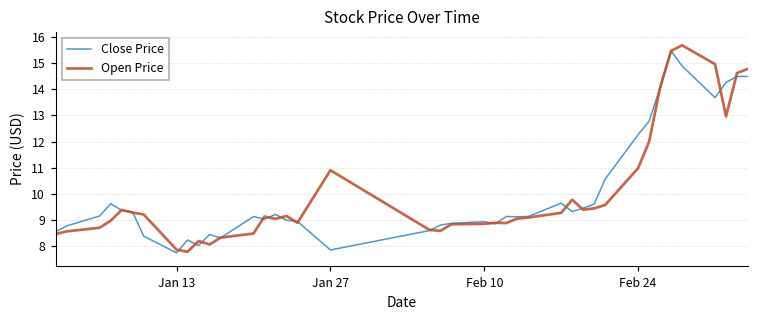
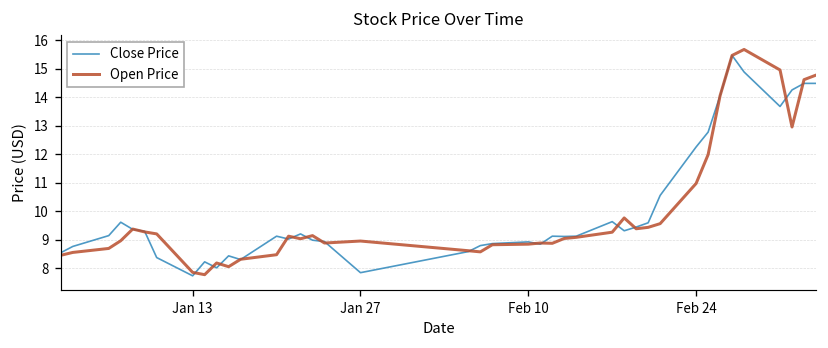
  {
    "Close Price": {
      "Jan 13": 7.7,
      "Jan 27": 7.9,
      "Feb 24": 12.3
    },
    "Open Price": {
      "Jan 13": 7.9,
-     "Jan 27": 10.9,
+     "Jan 27": 9.0,
      "Feb 24": 11.0
    }
  }
